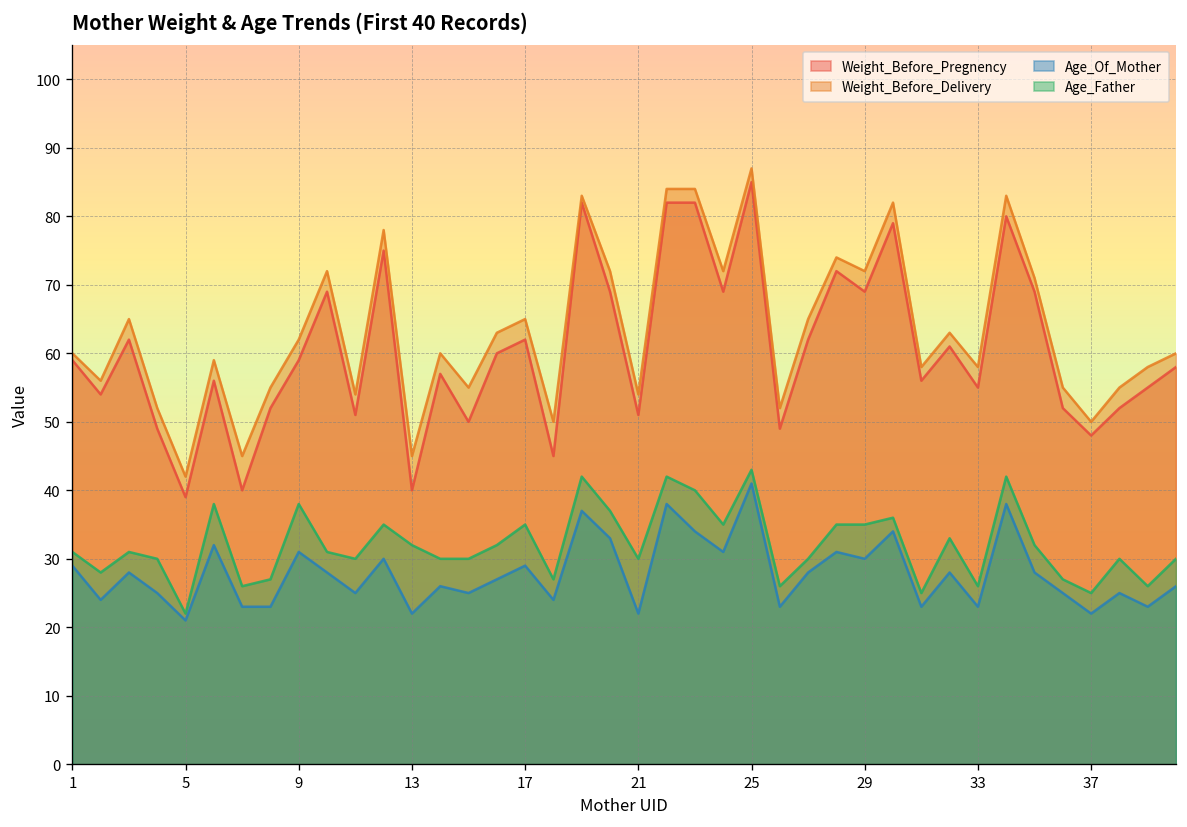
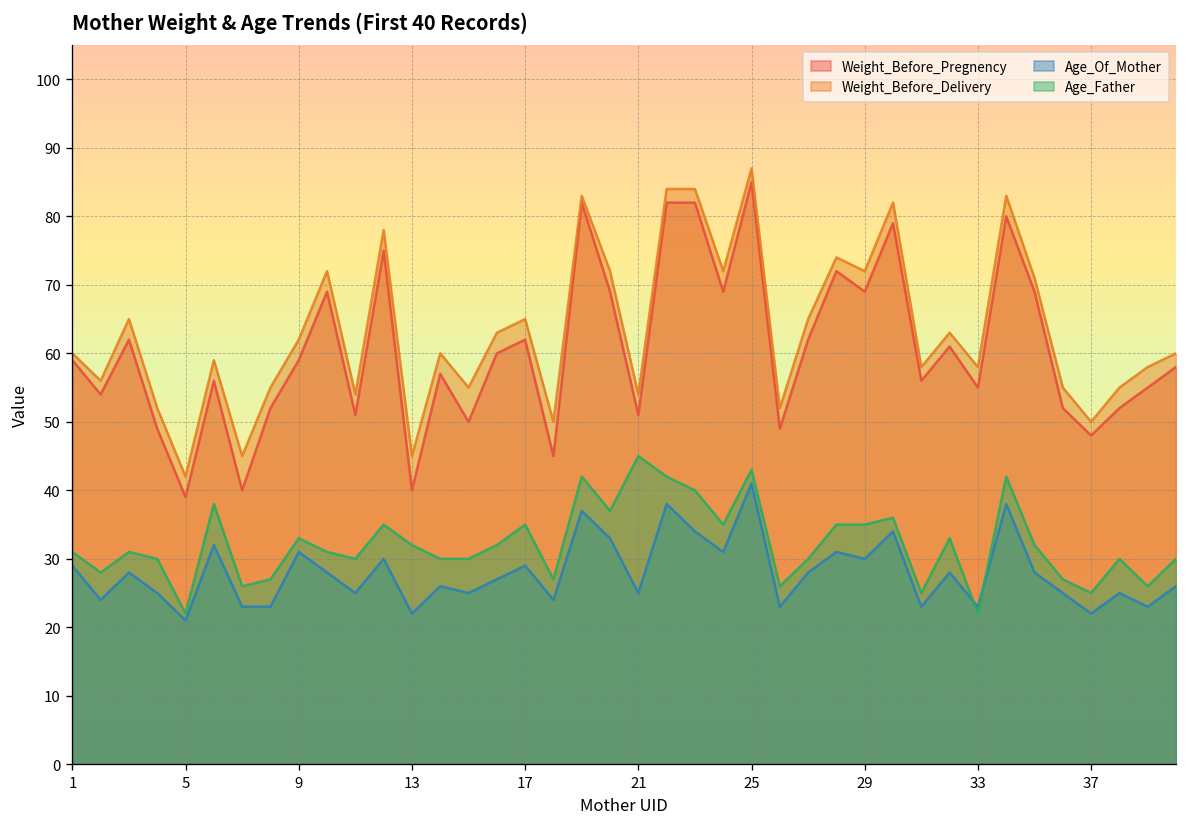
  {
    "Age_Of_Mother": {
      "1": 29,
      "5": 21,
      "9": 31,
      "13": 22,
      "17": 29,
-     "21": 22,
+     "21": 25,
      "25": 41,
      "29": 30,
      "33": 23,
      "37": 22
    },
    "Age_Father": {
      "1": 31,
      "5": 22,
-     "9": 38,
+     "9": 33,
      "13": 32,
      "17": 35,
-     "21": 30,
+     "21": 45,
      "25": 43,
      "29": 35,
-     "33": 26,
+     "33": 22,
      "37": 25
    }
  }
